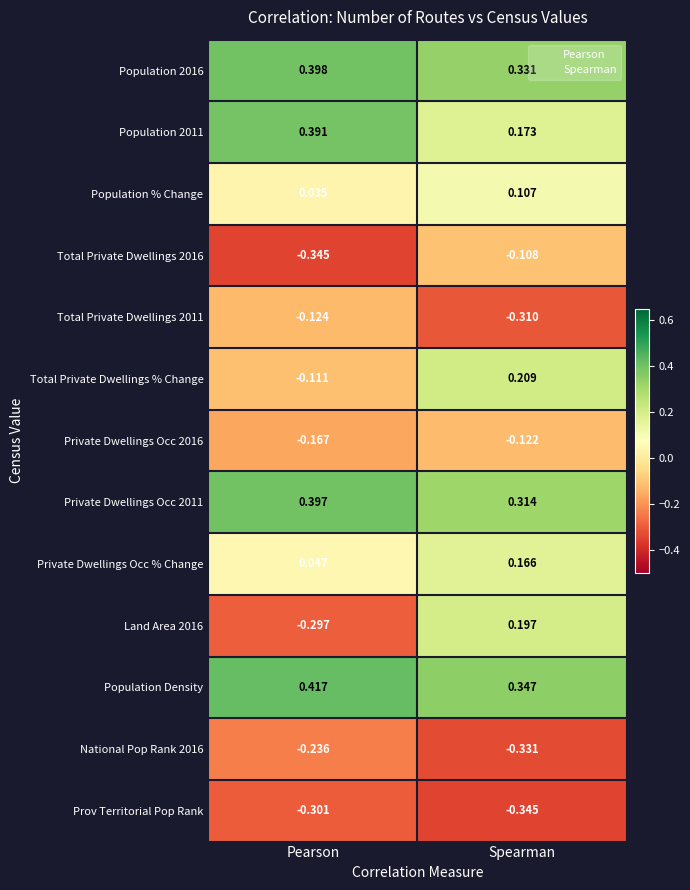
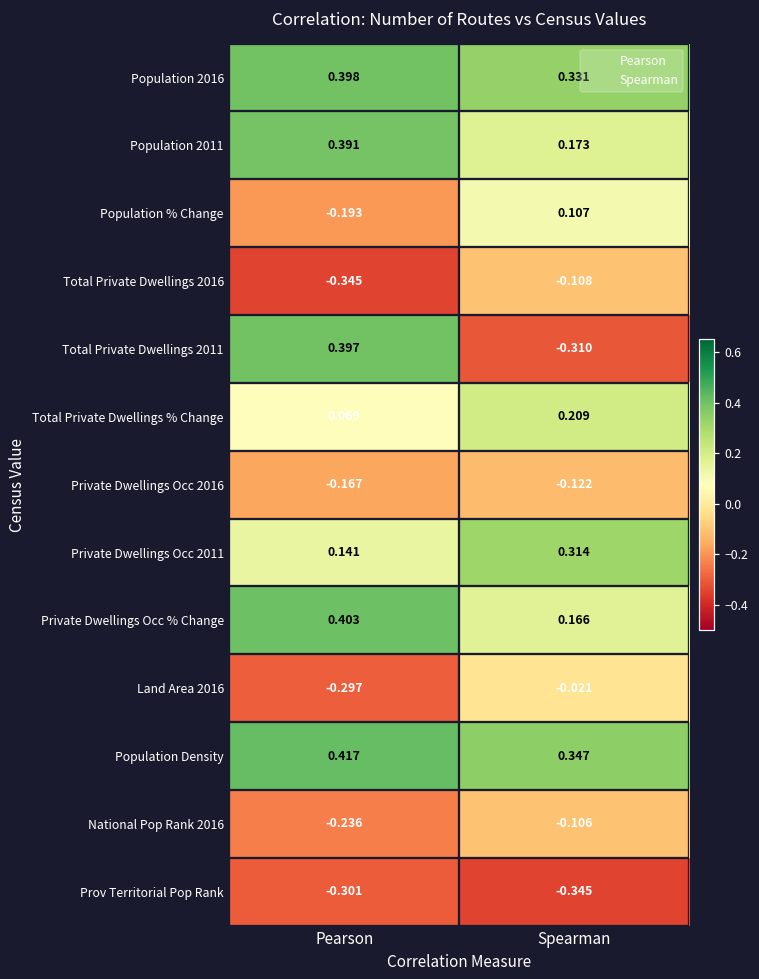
  {
    "Population 2016": {
      "Pearson": 0.398
    },
    "Population 2011": {
      "Pearson": 0.391,
      "Spearman": 0.173
    },
    "Population % Change": {
-     "Pearson": 0.035,
+     "Pearson": -0.193,
      "Spearman": 0.107
    },
    "Total Private Dwellings 2016": {
      "Pearson": -0.345,
      "Spearman": -0.108
    },
    "Total Private Dwellings 2011": {
-     "Pearson": -0.124,
+     "Pearson": 0.397,
      "Spearman": -0.310
    },
    "Total Private Dwellings % Change": {
-     "Pearson": -0.111,
+     "Pearson": 0.069,
      "Spearman": 0.209
    },
    "Private Dwellings Occ 2016": {
      "Pearson": -0.167,
      "Spearman": -0.122
    },
    "Private Dwellings Occ 2011": {
-     "Pearson": 0.397,
+     "Pearson": 0.141,
      "Spearman": 0.314
    },
    "Private Dwellings Occ % Change": {
-     "Pearson": 0.047,
+     "Pearson": 0.403,
      "Spearman": 0.166
    },
    "Land Area 2016": {
      "Pearson": -0.297,
-     "Spearman": 0.197
+     "Spearman": -0.021
    },
    "Population Density": {
      "Pearson": 0.417,
      "Spearman": 0.347
    },
    "National Pop Rank 2016": {
      "Pearson": -0.236,
-     "Spearman": -0.331
+     "Spearman": -0.106
    },
    "Prov Territorial Pop Rank": {
      "Pearson": -0.301,
      "Spearman": -0.345
    }
  }
